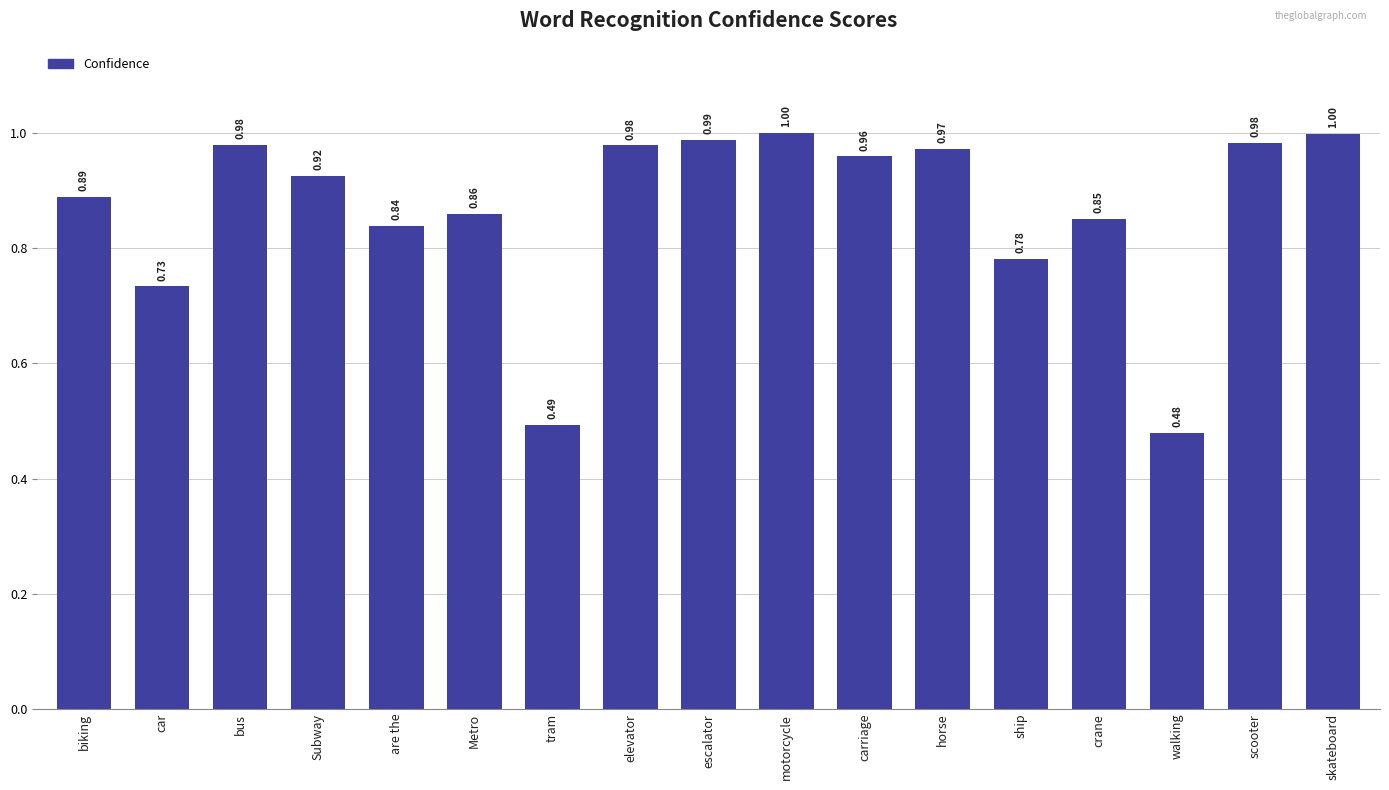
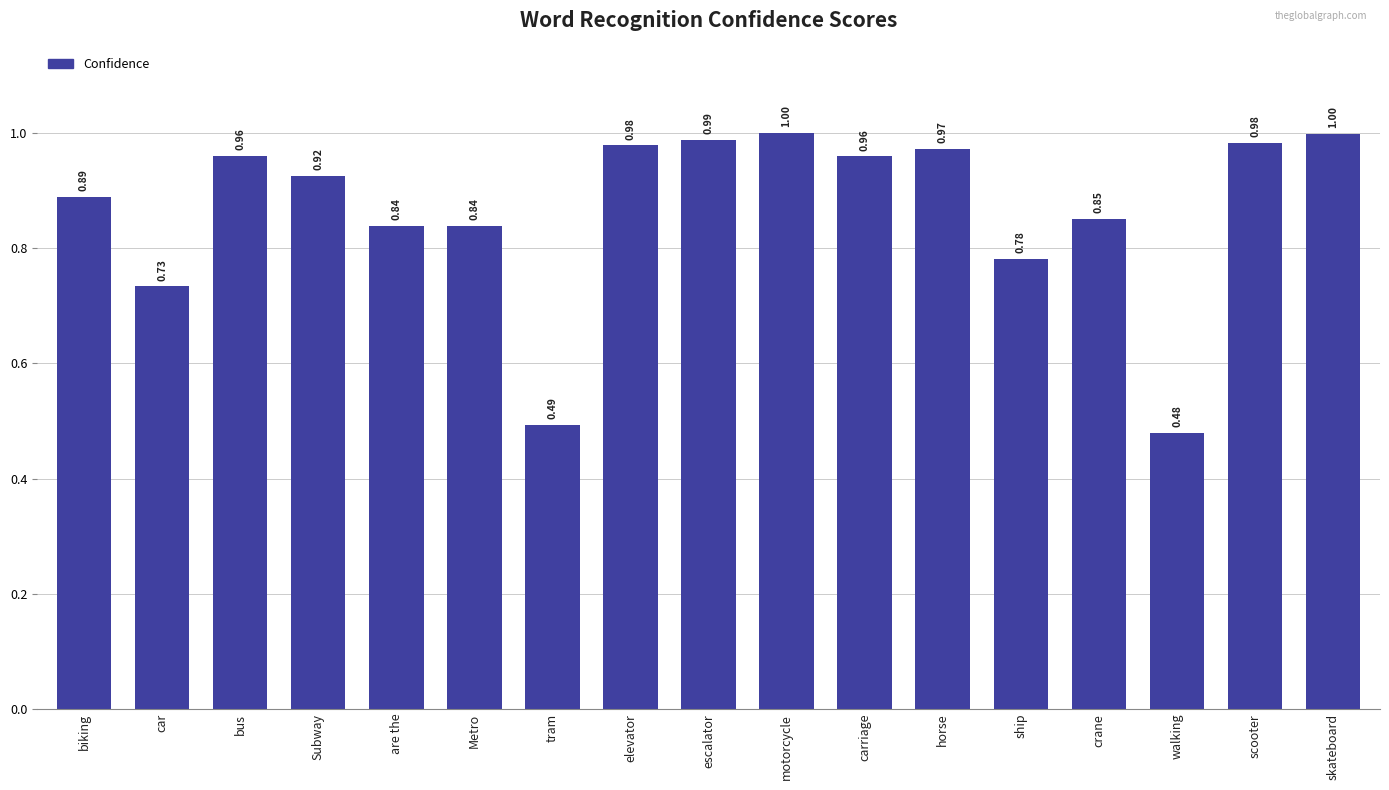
  {
    "biking": 0.89,
    "car": 0.73,
-   "bus": 0.98,
+   "bus": 0.96,
    "Subway": 0.92,
    "are the": 0.84,
-   "Metro": 0.86,
+   "Metro": 0.84,
    "tram": 0.49,
    "elevator": 0.98,
    "escalator": 0.99,
    "motorcycle": 1.00,
    "carriage": 0.96,
    "horse": 0.97,
    "ship": 0.78,
    "crane": 0.85,
    "walking": 0.48,
    "scooter": 0.98,
    "skateboard": 1.00
  }
